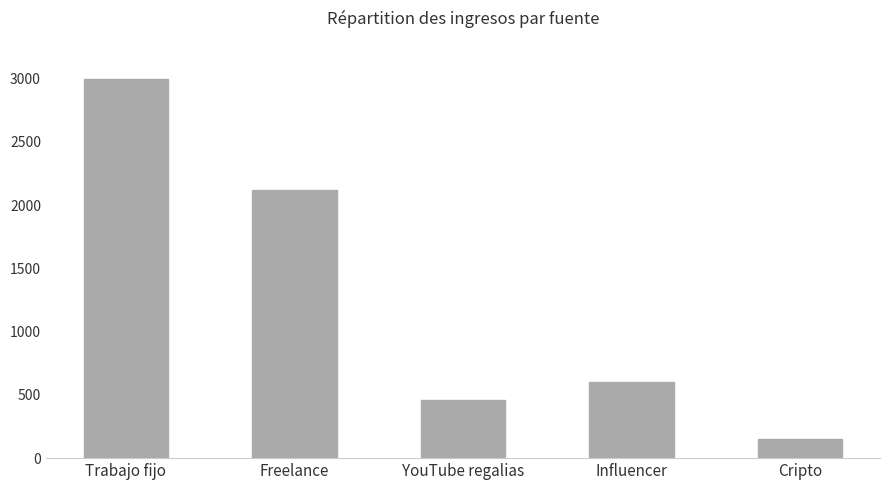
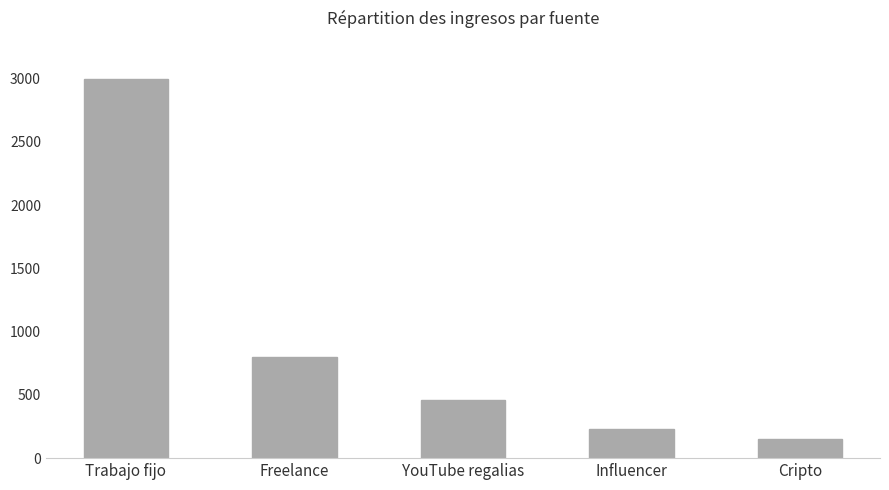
  {
    "Trabajo fijo": 3000,
-   "Freelance": 2120,
+   "Freelance": 800,
    "YouTube regalias": 460,
-   "Influencer": 600,
+   "Influencer": 230,
    "Cripto": 150
  }
